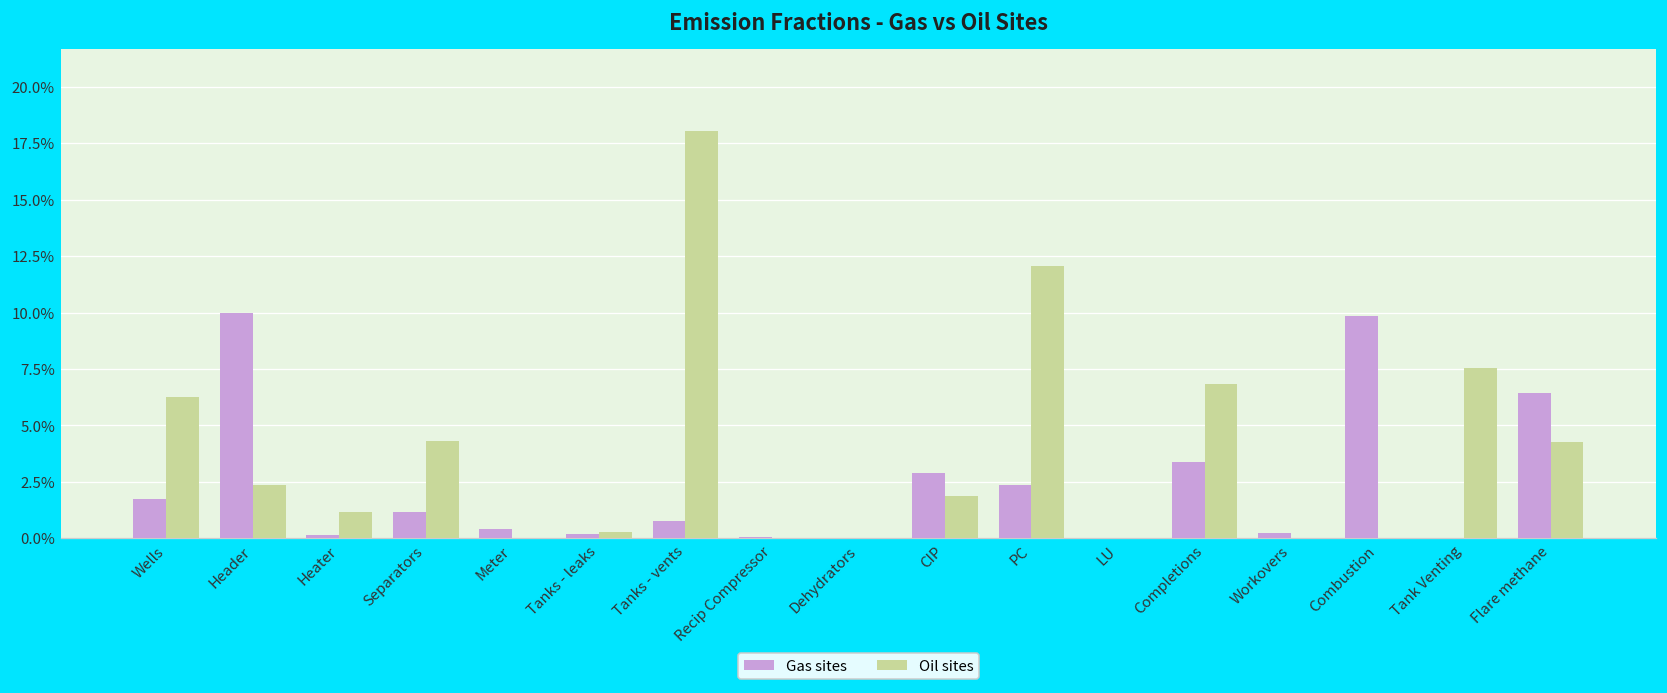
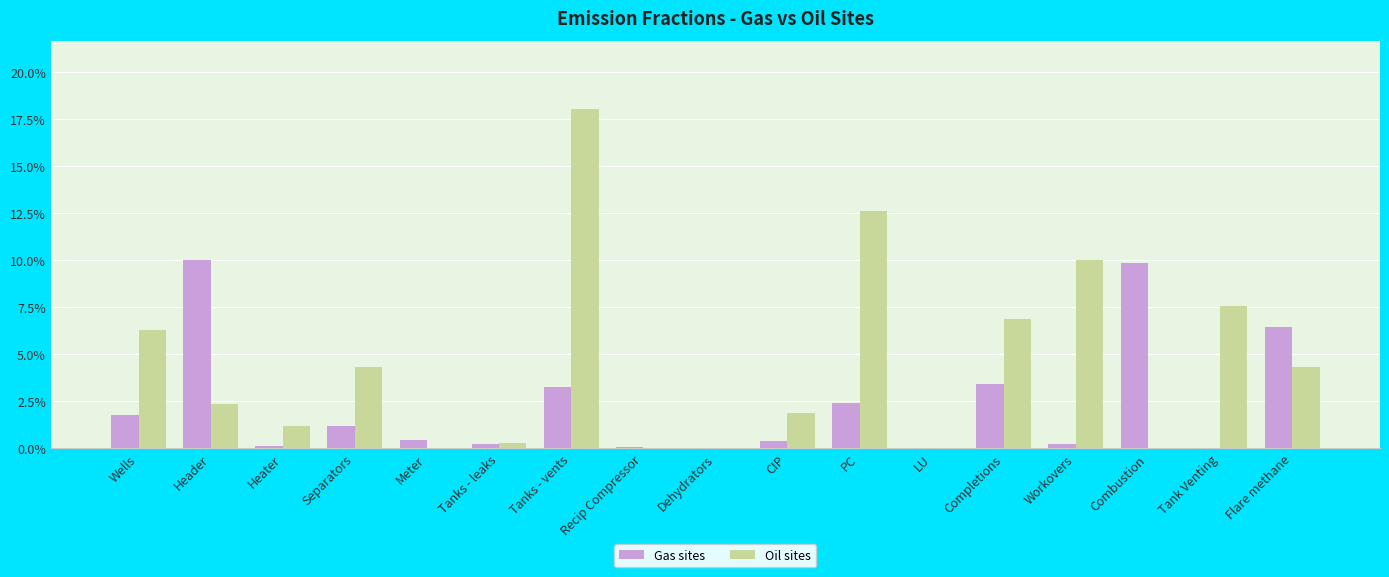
  {
    "Gas sites": {
      "Wells": "1.7%",
      "Header": "10.0%",
      "Separators": "1.2%",
      "Meter": "0.4%",
      "Tanks - leaks": "0.2%",
-     "Tanks - vents": "0.8%",
-     "CIP": "2.9%",
+     "Tanks - vents": "3.2%",
+     "CIP": "0.4%",
      "PC": "2.4%",
      "Completions": "3.4%",
      "Workovers": "0.2%",
      "Combustion": "9.8%",
      "Flare methane": "6.4%"
    },
    "Oil sites": {
      "Wells": "6.3%",
      "Header": "2.4%",
      "Heater": "1.2%",
      "Separators": "4.3%",
      "Meter": "0.0%",
      "Tanks - leaks": "0.3%",
      "Tanks - vents": "18.0%",
      "Recip Compressor": "0.0%",
      "Dehydrators": "0.0%",
      "CIP": "1.9%",
-     "PC": "12.1%",
+     "PC": "12.6%",
      "LU": "0.0%",
      "Completions": "6.9%",
-     "Workovers": "0.0%",
+     "Workovers": "10.0%",
      "Combustion": "0.0%",
      "Tank Venting": "7.6%",
      "Flare methane": "4.3%"
    }
  }
